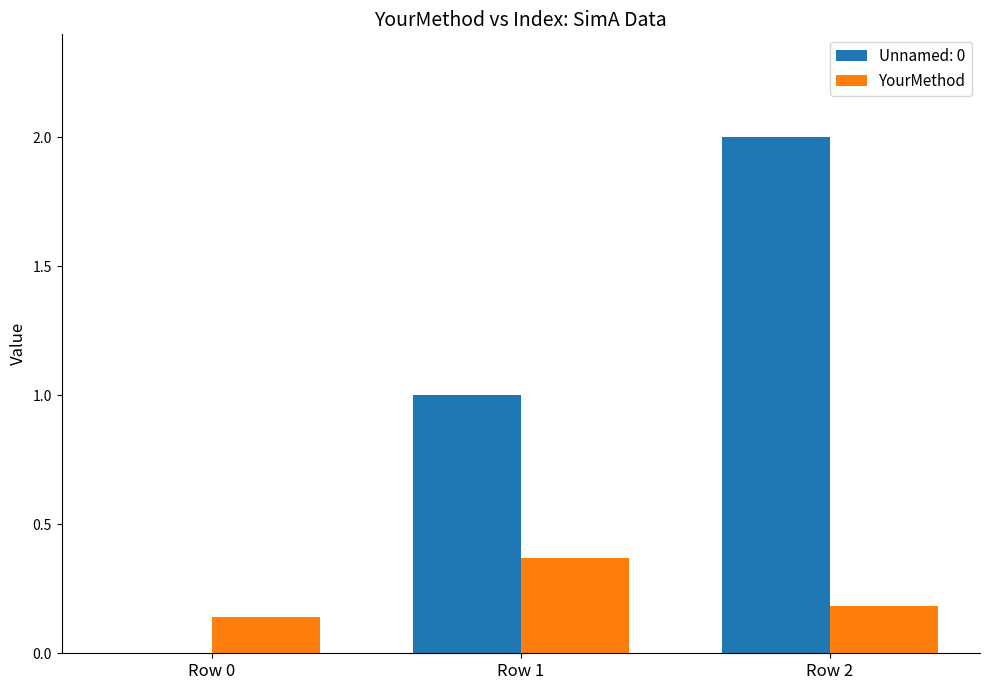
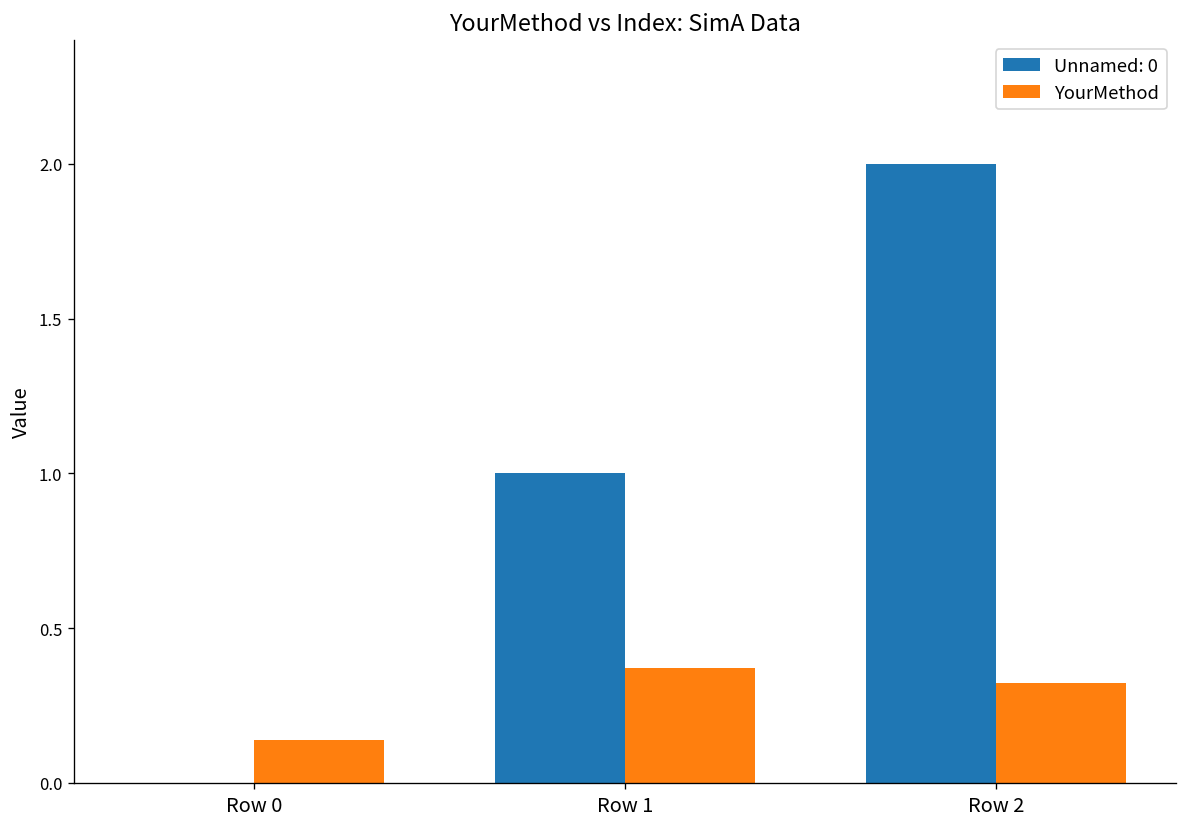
  {
    "Unnamed: 0": {
      "Row 0": 0.00,
      "Row 1": 1.00,
      "Row 2": 2.00
    },
    "YourMethod": {
      "Row 0": 0.14,
      "Row 1": 0.37,
-     "Row 2": 0.18
+     "Row 2": 0.32
    }
  }
